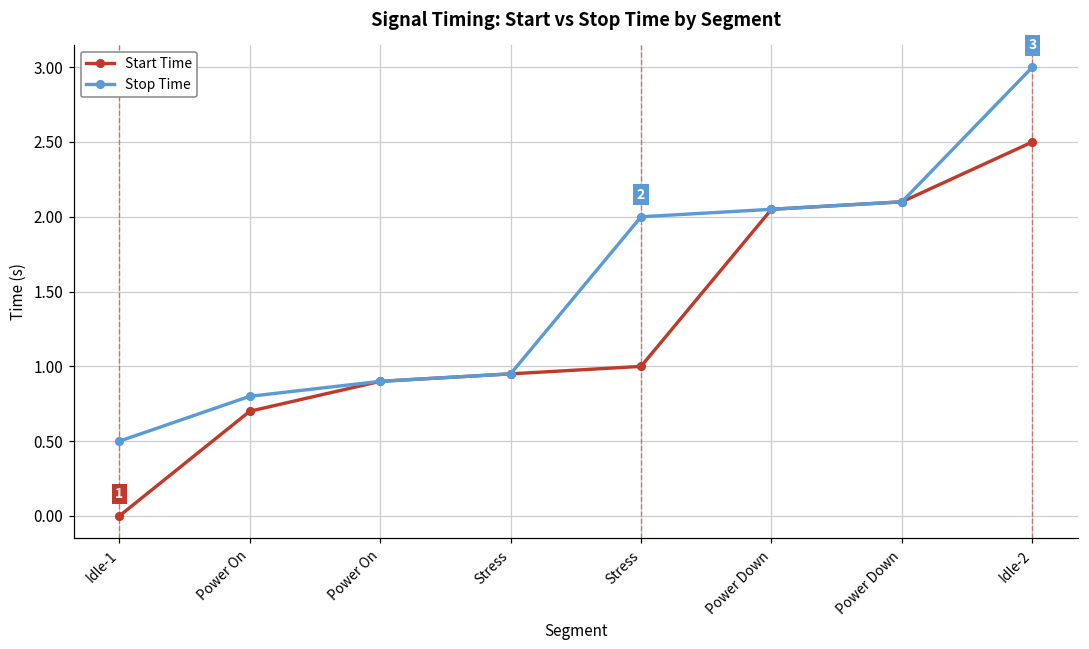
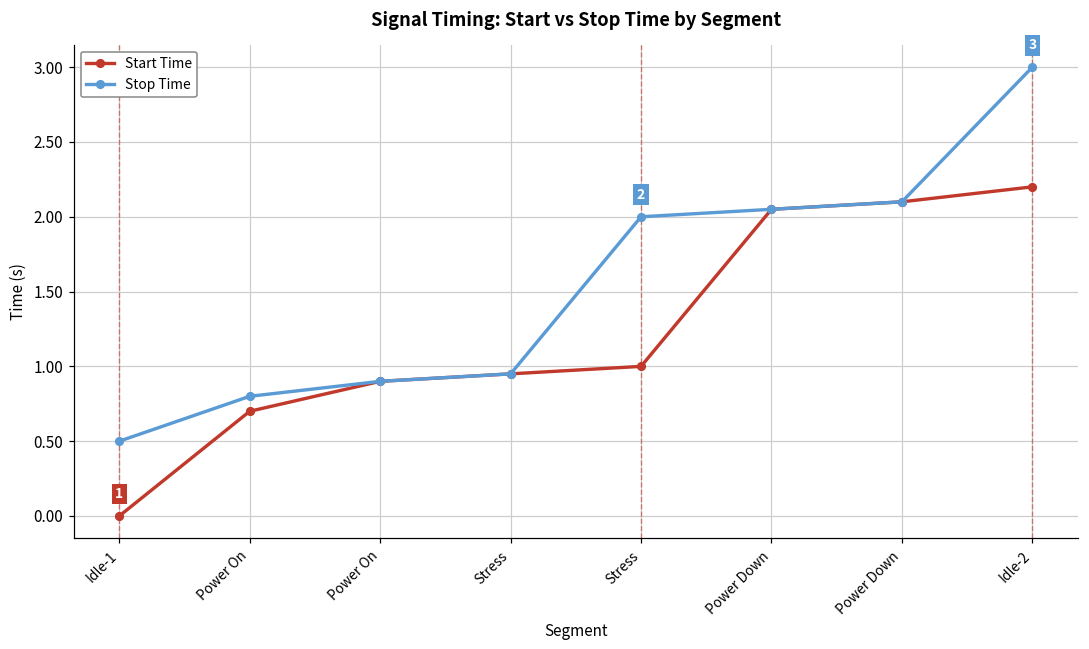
  {
    "Start Time": {
-     "Idle-2": 2.5
+     "Idle-2": 2.2
    },
    "Stop Time": {
      "Idle-1": 0.5
    }
  }
